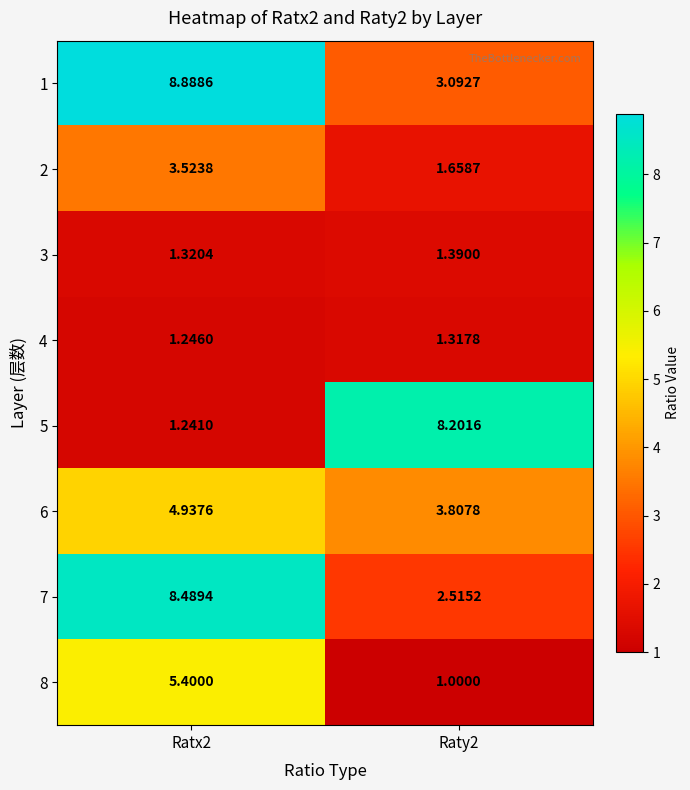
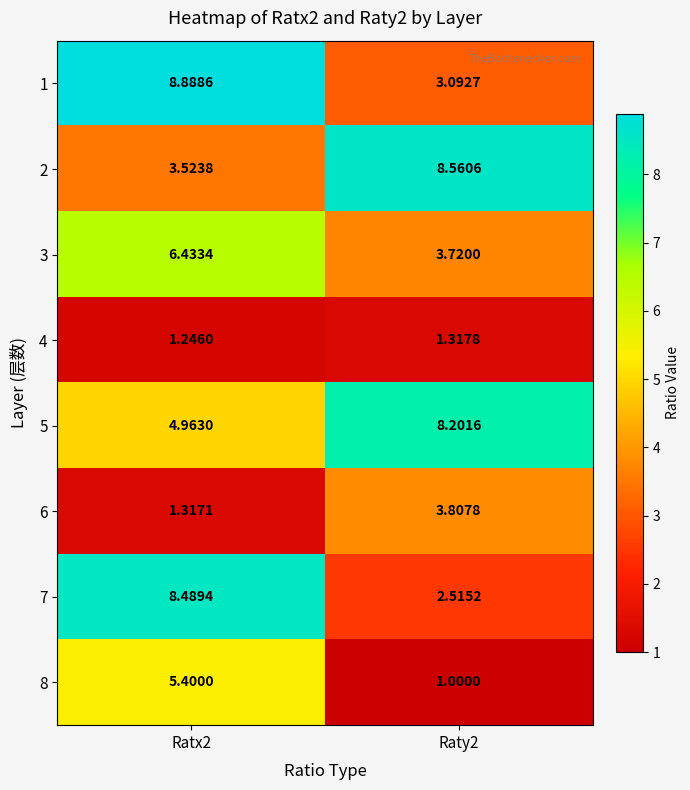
  {
    "1": {
      "Ratx2": 8.8886
    },
    "2": {
      "Ratx2": 3.5238,
-     "Raty2": 1.6587
+     "Raty2": 8.5606
    },
    "3": {
-     "Ratx2": 1.3204,
-     "Raty2": 1.3900
+     "Ratx2": 6.4334,
+     "Raty2": 3.7200
    },
    "4": {
      "Ratx2": 1.2460,
      "Raty2": 1.3178
    },
    "5": {
-     "Ratx2": 1.2410,
+     "Ratx2": 4.9630,
      "Raty2": 8.2016
    },
    "6": {
-     "Ratx2": 4.9376,
+     "Ratx2": 1.3171,
      "Raty2": 3.8078
    },
    "7": {
      "Ratx2": 8.4894,
      "Raty2": 2.5152
    },
    "8": {
      "Ratx2": 5.4000,
      "Raty2": 1.0000
    }
  }
